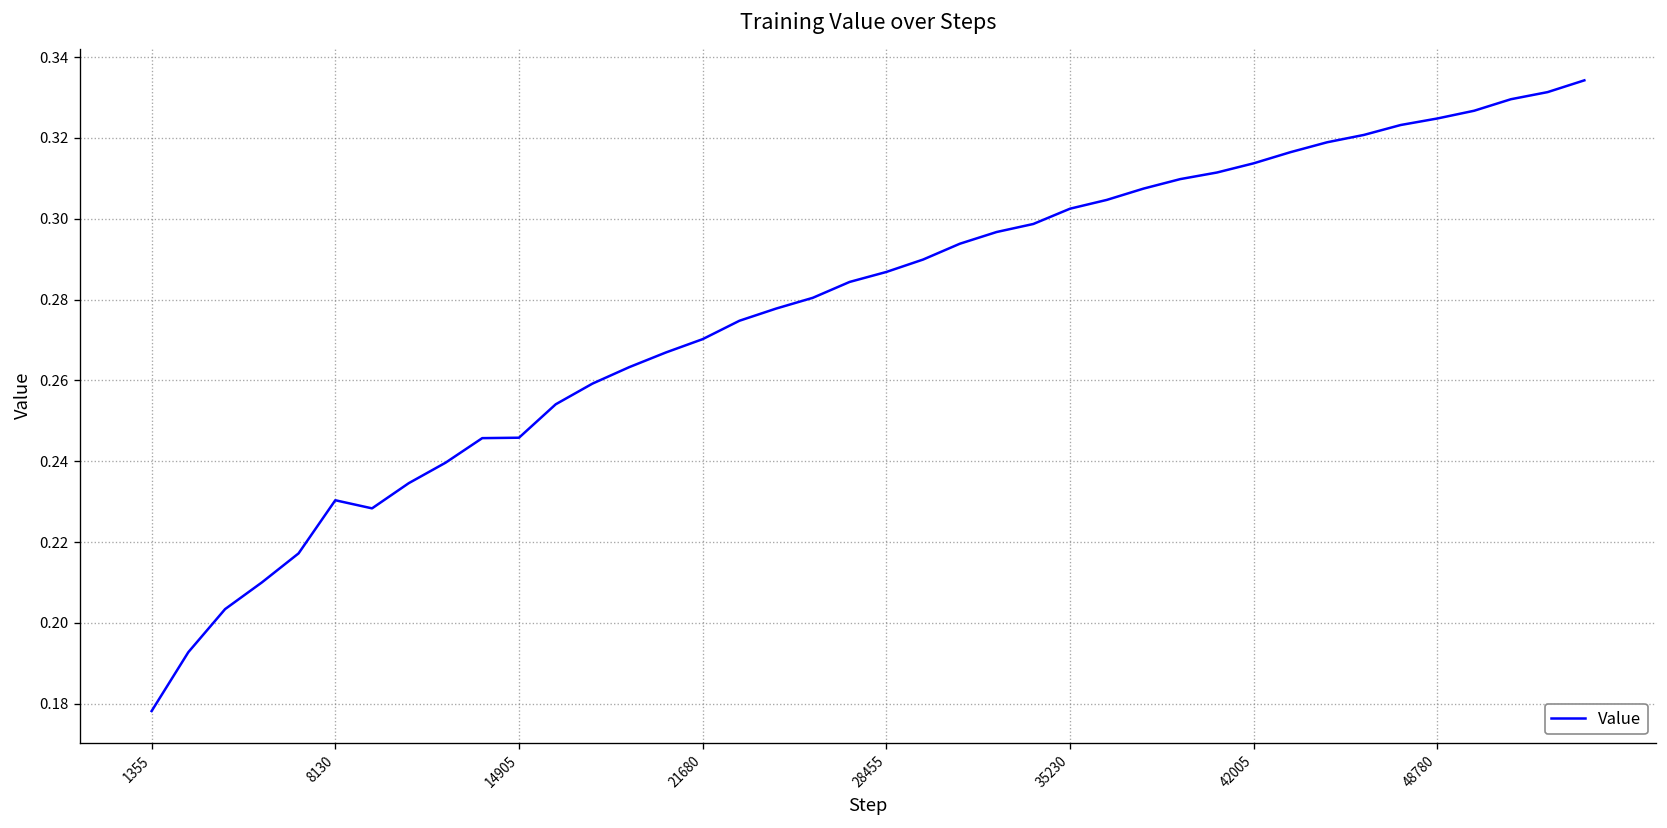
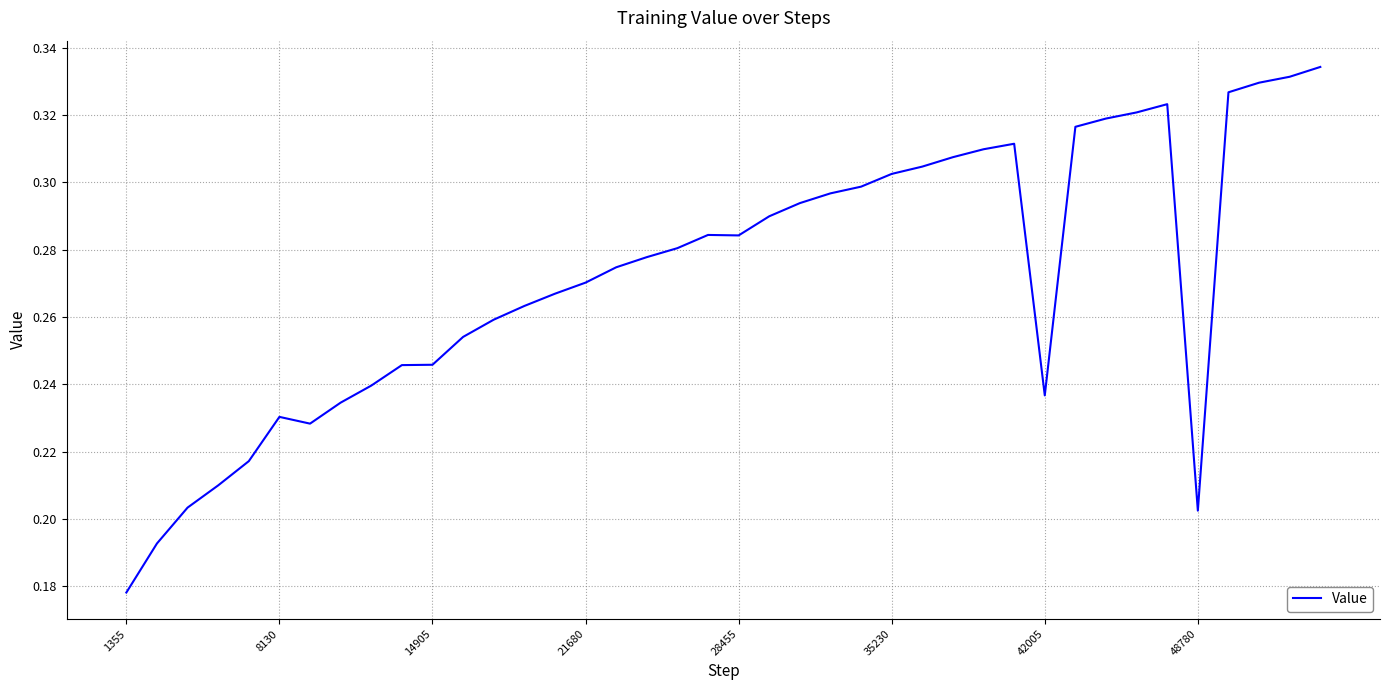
  {
    "1355": 0.178,
    "8130": 0.230,
    "14905": 0.246,
    "21680": 0.270,
-   "28455": 0.287,
+   "28455": 0.284,
    "35230": 0.302,
-   "42005": 0.314,
-   "48780": 0.325
+   "42005": 0.237,
+   "48780": 0.203
  }
